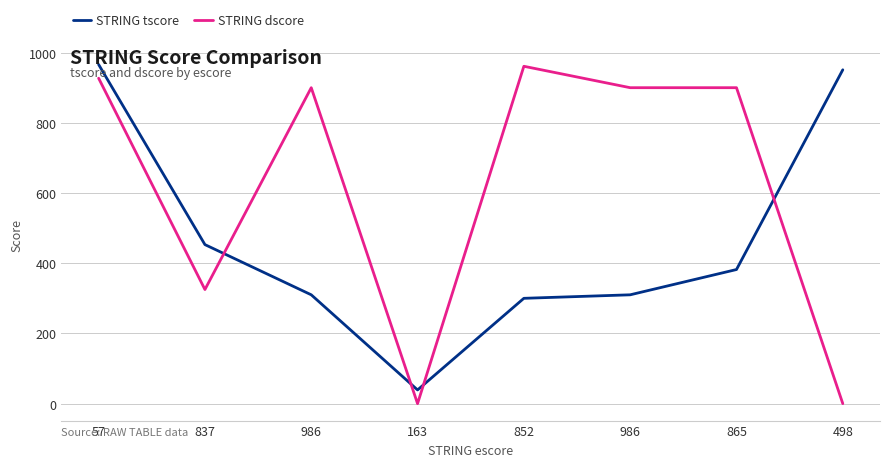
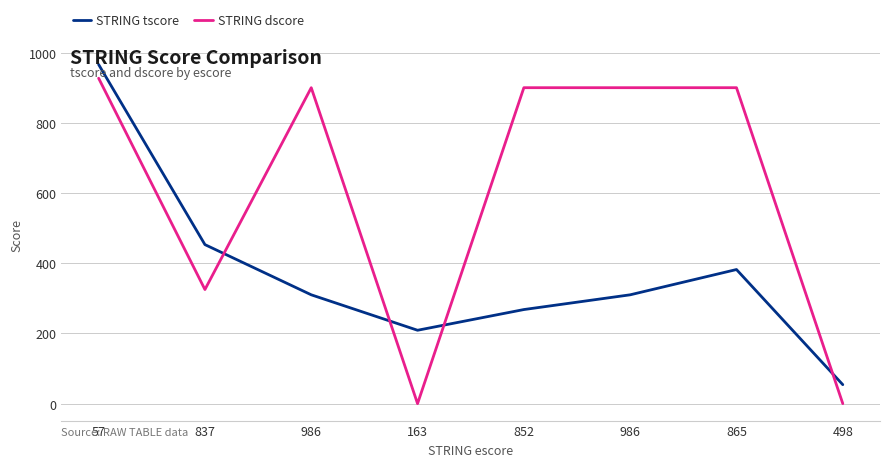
  {
    "STRING tscore": {
      "57": 970,
      "837": 450,
-     "163": 40,
-     "852": 300,
+     "163": 210,
+     "852": 270,
      "865": 380,
-     "498": 950
+     "498": 50
    },
    "STRING dscore": {
      "57": 930,
      "837": 330,
      "163": 0,
-     "852": 960,
+     "852": 900,
      "865": 900,
      "498": 0
    }
  }
